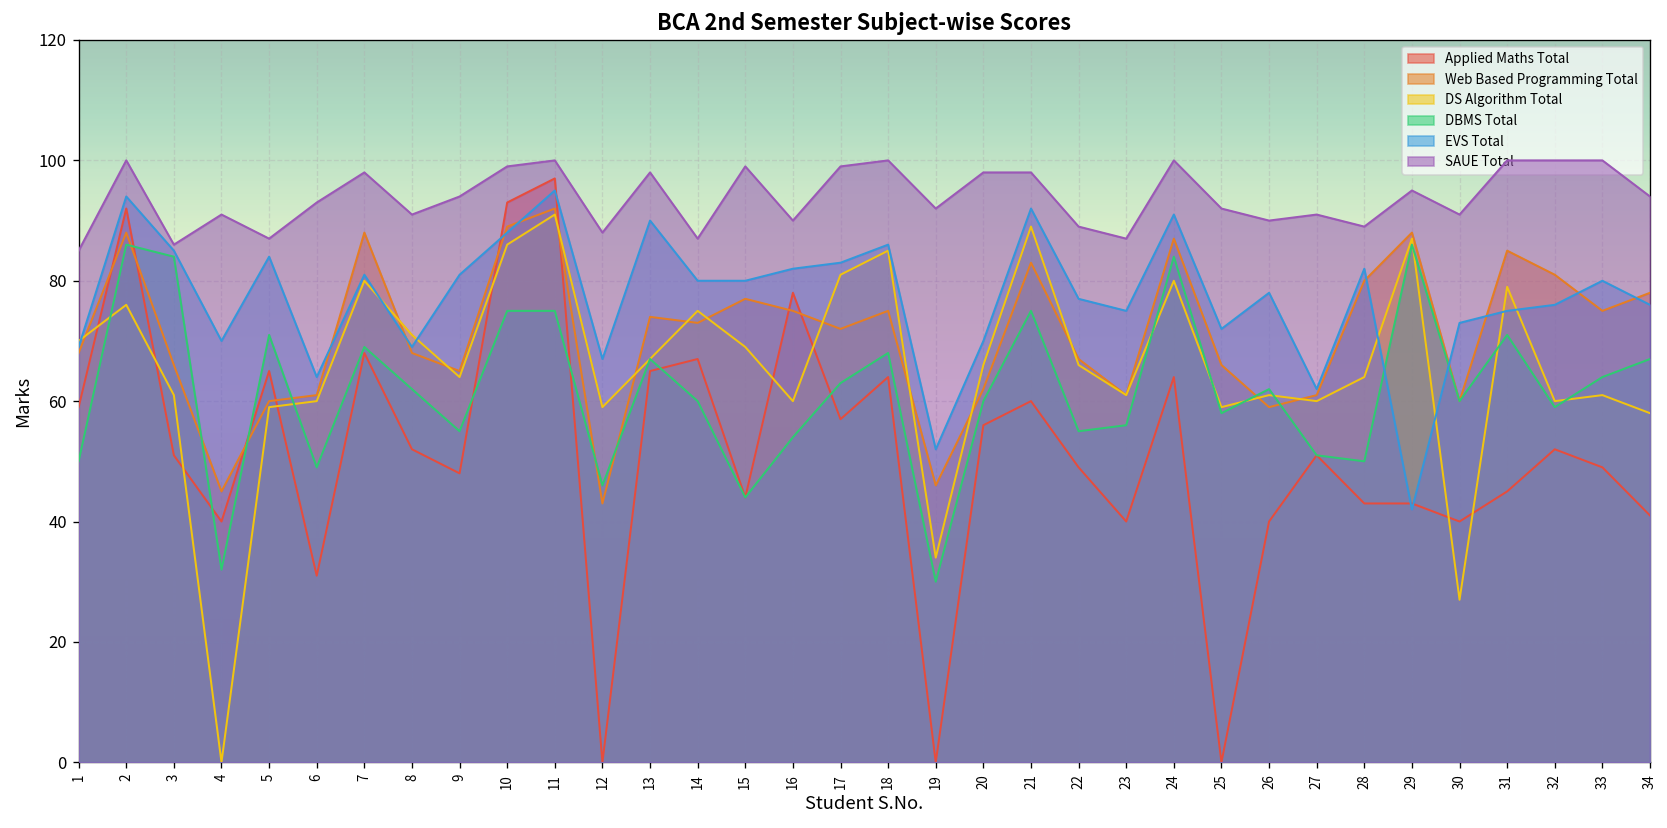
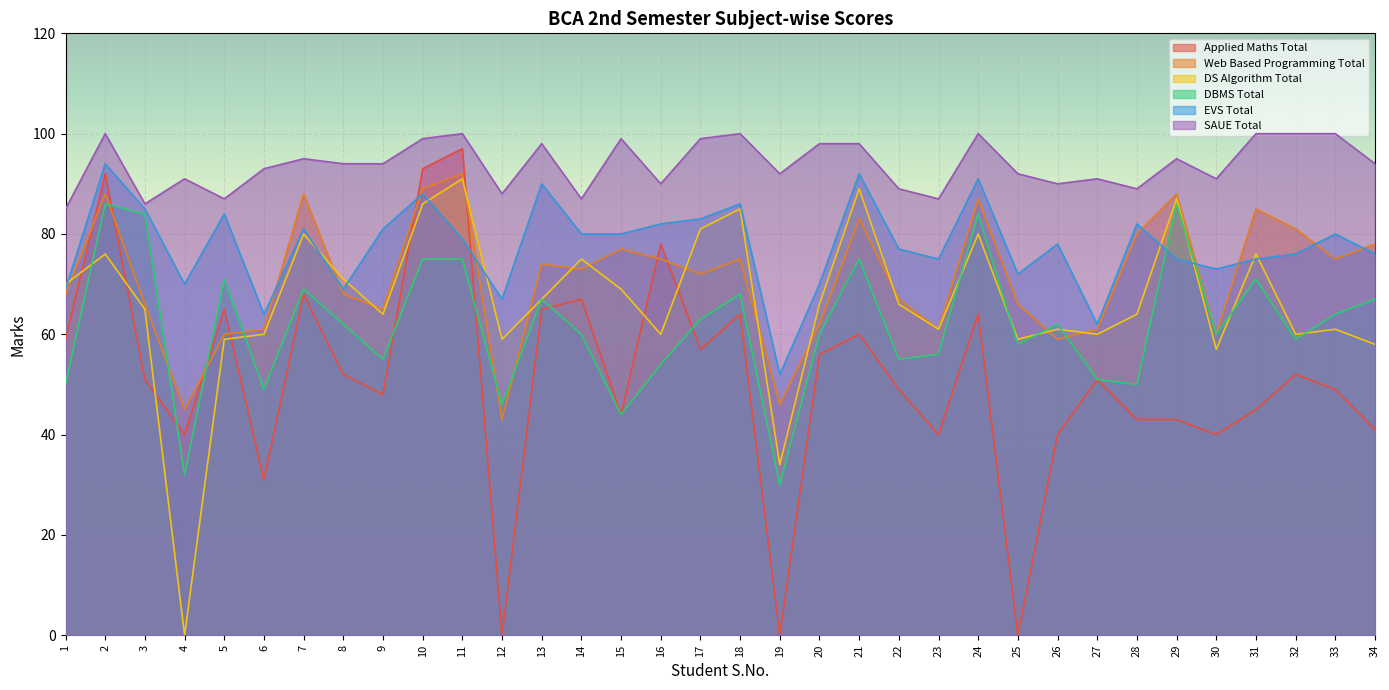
  {
    "DS Algorithm Total": {
      "1": 70,
      "2": 76,
-     "3": 61,
+     "3": 65,
      "4": 0,
      "5": 59,
      "6": 60,
      "7": 80,
      "8": 71,
      "9": 64,
      "10": 86,
      "11": 91,
      "12": 59,
      "14": 75,
      "15": 69,
      "16": 60,
      "17": 81,
      "18": 85,
      "19": 34,
      "20": 66,
      "21": 89,
      "22": 66,
      "24": 80,
      "25": 59,
      "26": 61,
      "27": 60,
      "28": 64,
      "29": 87,
-     "30": 27,
-     "31": 79,
+     "30": 57,
+     "31": 76,
      "32": 60,
      "33": 61,
      "34": 58
    },
    "DBMS Total": {
      "1": 50,
      "2": 86,
      "3": 84,
      "4": 32,
      "5": 71,
      "6": 49,
      "7": 69,
      "8": 62,
      "9": 55,
      "10": 75,
      "11": 75,
      "12": 46,
      "14": 60,
      "16": 54,
      "17": 63,
      "18": 68,
      "19": 30,
      "20": 60,
      "21": 75,
      "22": 55,
      "23": 56,
      "24": 84,
      "25": 58,
      "26": 62,
      "28": 50,
      "29": 86,
      "31": 71,
      "32": 59,
      "33": 64,
      "34": 67
    },
    "EVS Total": {
      "1": 69,
      "2": 94,
      "3": 85,
      "4": 70,
      "5": 84,
      "6": 64,
      "7": 81,
      "8": 69,
      "9": 81,
      "10": 88,
-     "11": 95,
+     "11": 79,
      "12": 67,
      "13": 90,
      "14": 80,
      "15": 80,
      "16": 82,
      "17": 83,
      "18": 86,
      "19": 52,
      "20": 70,
      "21": 92,
      "22": 77,
      "23": 75,
      "24": 91,
      "25": 72,
      "26": 78,
      "27": 62,
      "28": 82,
-     "29": 42,
+     "29": 75,
      "30": 73,
      "31": 75,
      "32": 76,
      "33": 80,
      "34": 76
    },
    "SAUE Total": {
      "1": 85,
      "2": 100,
      "3": 86,
      "4": 91,
      "5": 87,
      "6": 93,
-     "7": 98,
-     "8": 91,
+     "7": 95,
+     "8": 94,
      "9": 94,
      "10": 99,
      "11": 100,
      "12": 88,
      "13": 98,
      "14": 87,
      "15": 99,
      "16": 90,
      "17": 99,
      "18": 100,
      "19": 92,
      "20": 98,
      "21": 98,
      "22": 89,
      "23": 87,
      "24": 100,
      "25": 92,
      "26": 90,
      "27": 91,
      "28": 89,
      "29": 95,
      "30": 91,
      "34": 94
    }
  }
